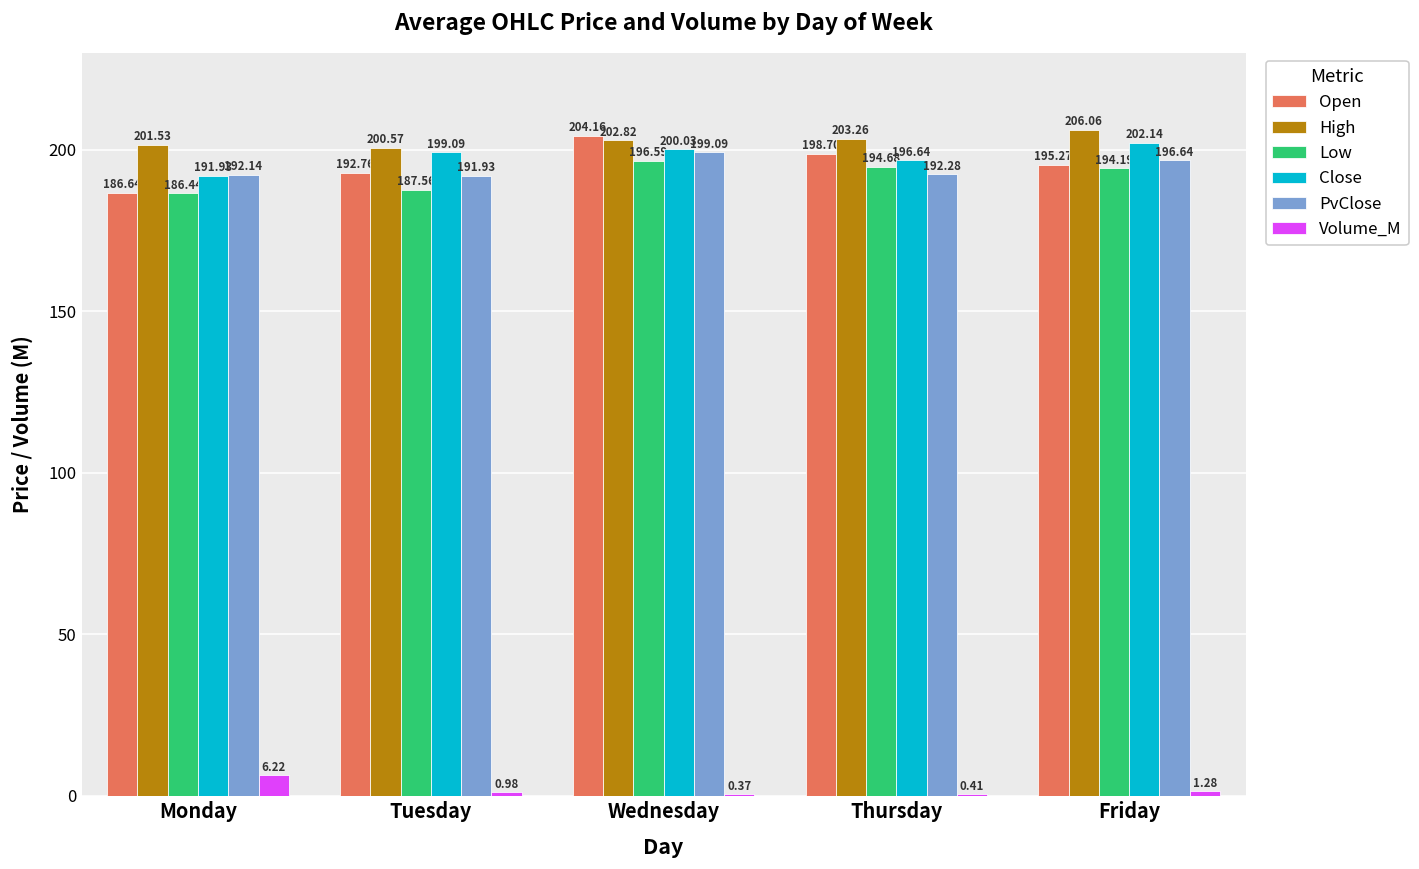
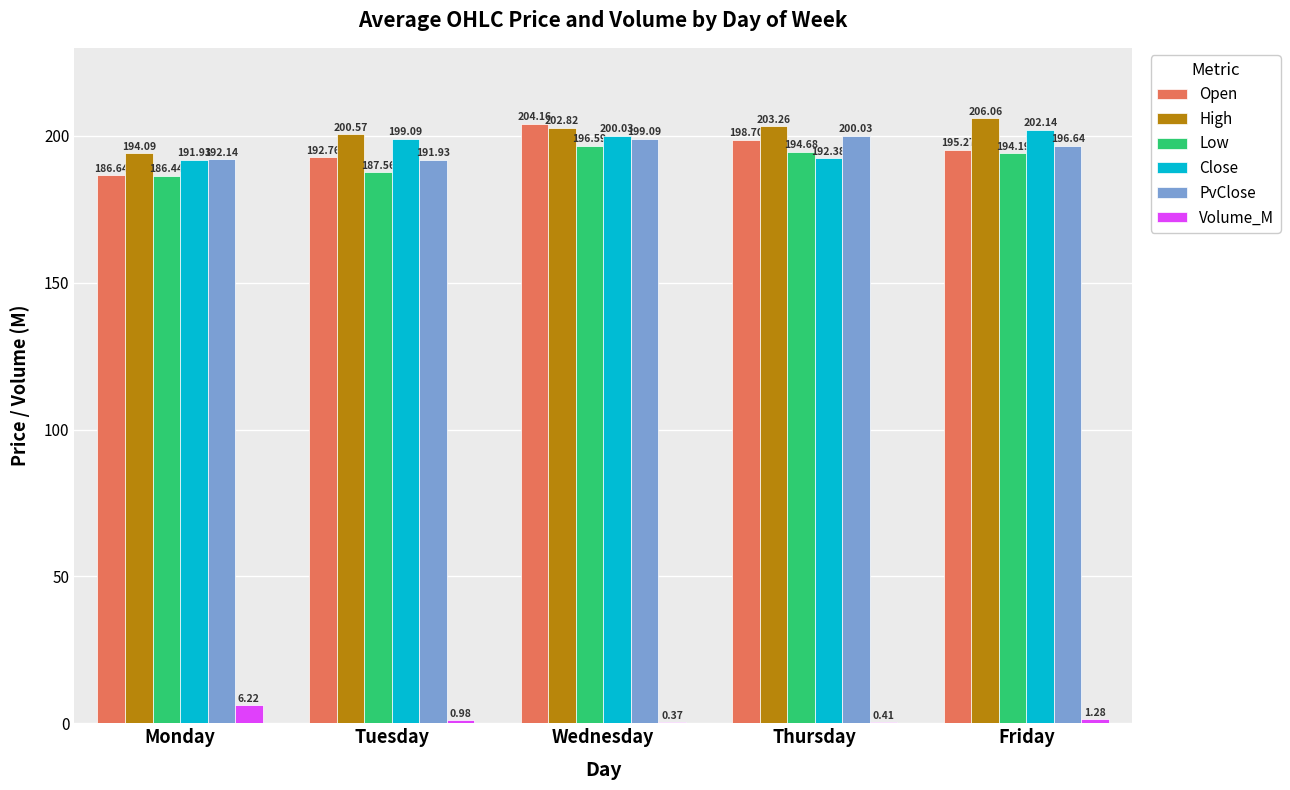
  {
    "Open": {
      "Monday": 186.64,
      "Tuesday": 192.76,
      "Wednesday": 204.16,
      "Thursday": 198.70,
      "Friday": 195.27
    },
    "High": {
-     "Monday": 201.53,
+     "Monday": 194.09,
      "Tuesday": 200.57,
      "Wednesday": 202.82,
      "Thursday": 203.26,
      "Friday": 206.06
    },
    "Low": {
      "Monday": 186.44,
      "Tuesday": 187.56,
      "Wednesday": 196.59,
      "Thursday": 194.68,
      "Friday": 194.19
    },
    "Close": {
      "Tuesday": 199.09,
      "Wednesday": 200.03,
-     "Thursday": 196.64,
+     "Thursday": 192.38,
      "Friday": 202.14
    },
    "PvClose": {
      "Tuesday": 191.93,
      "Wednesday": 199.09,
-     "Thursday": 192.28,
+     "Thursday": 200.03,
      "Friday": 196.64
    },
    "Volume_M": {
      "Monday": 6.22,
      "Tuesday": 0.98,
      "Wednesday": 0.37,
      "Thursday": 0.41,
      "Friday": 1.28
    }
  }
